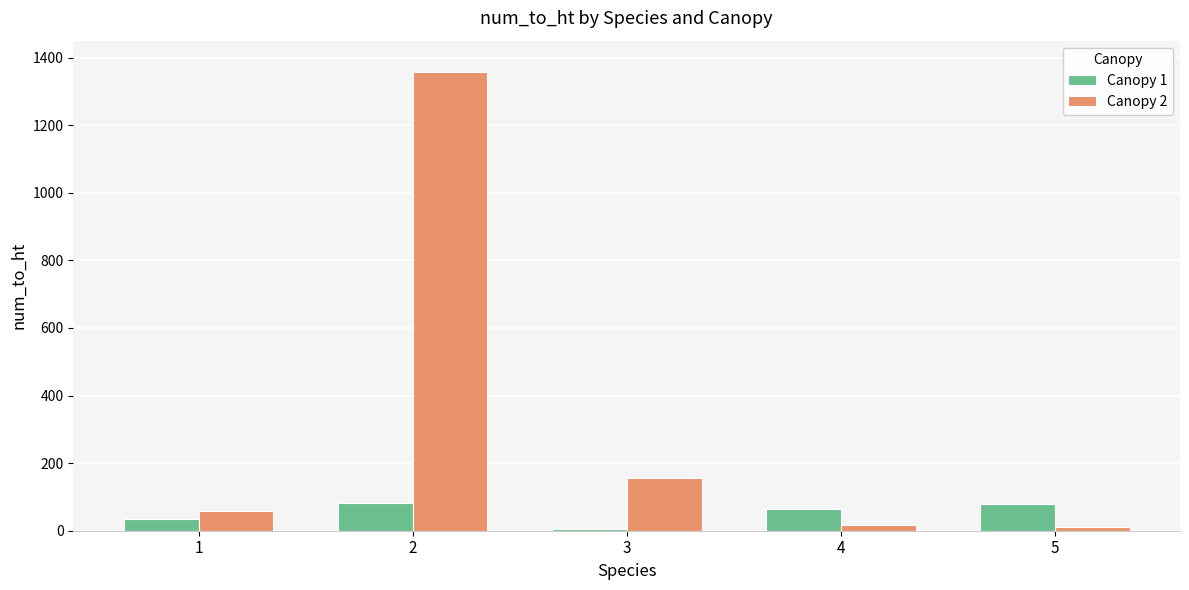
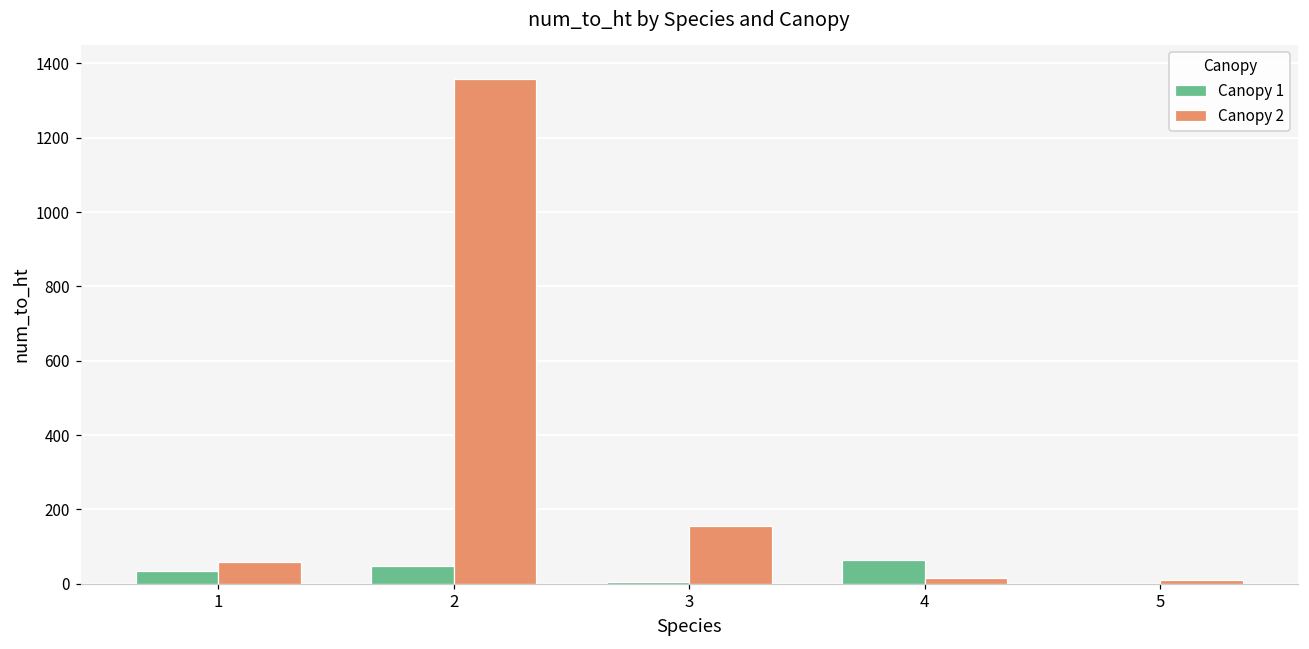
  {
    "Canopy 1": {
      "1": 40,
-     "2": 80,
+     "2": 50,
      "4": 60,
-     "5": 80
+     "5": 0
    },
    "Canopy 2": {
      "1": 60,
      "2": 1360,
      "3": 160,
      "4": 20,
      "5": 10
    }
  }
